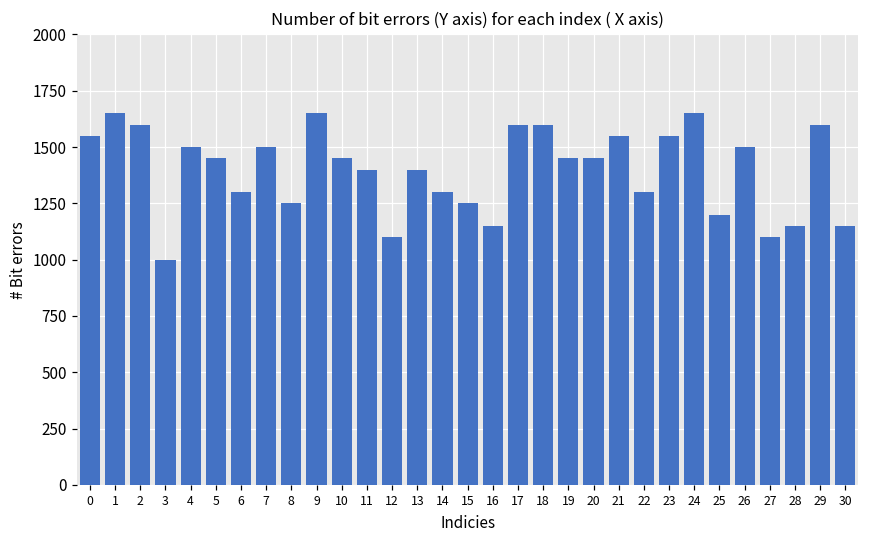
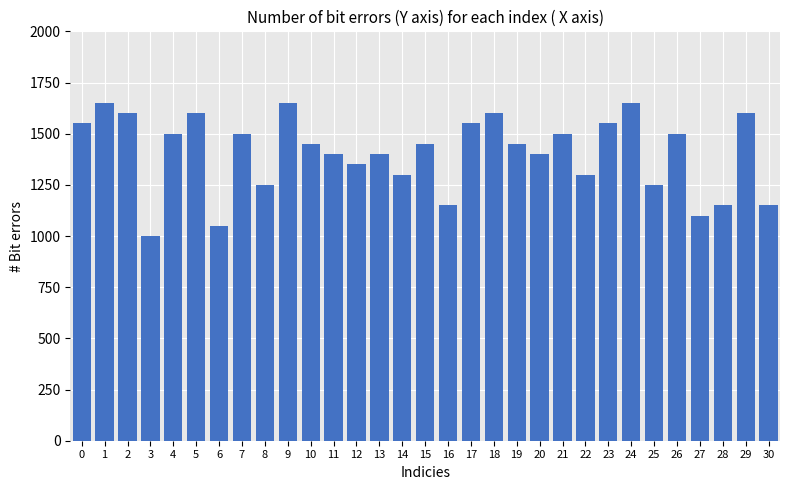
  {
    "0": 1550,
    "1": 1650,
    "2": 1600,
    "3": 1000,
    "4": 1500,
-   "5": 1450,
-   "6": 1300,
+   "5": 1600,
+   "6": 1050,
    "7": 1500,
    "8": 1250,
    "9": 1650,
    "10": 1450,
    "11": 1400,
-   "12": 1100,
+   "12": 1350,
    "13": 1400,
    "14": 1300,
-   "15": 1250,
+   "15": 1450,
    "16": 1150,
-   "17": 1600,
+   "17": 1550,
    "18": 1600,
    "19": 1450,
-   "20": 1450,
-   "21": 1550,
+   "20": 1400,
+   "21": 1500,
    "22": 1300,
    "23": 1550,
    "24": 1650,
-   "25": 1200,
+   "25": 1250,
    "26": 1500,
    "27": 1100,
    "28": 1150,
    "29": 1600,
    "30": 1150
  }
